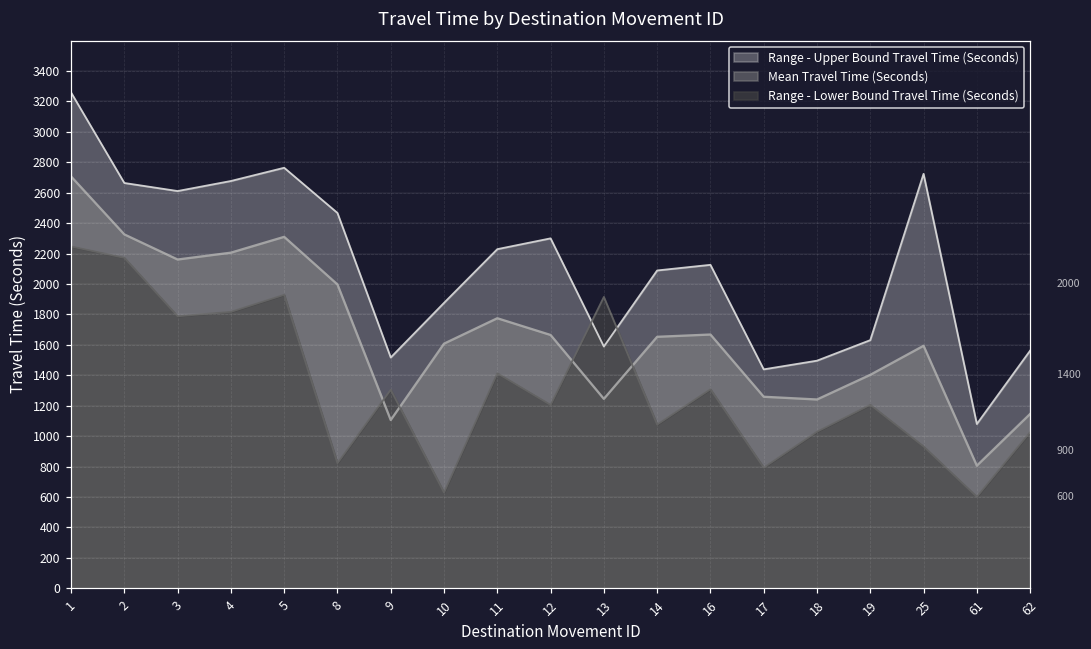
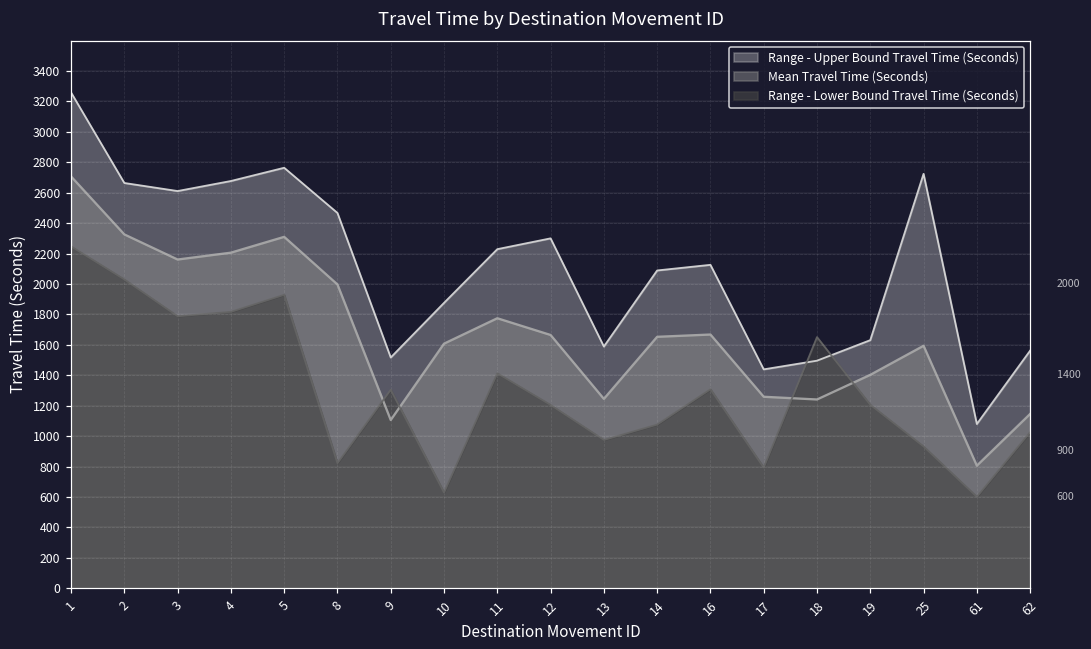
  {
    "Range - Lower Bound Travel Time (Seconds)": {
      "1": 2250,
-     "2": 2170,
+     "2": 2030,
      "3": 1790,
      "4": 1820,
      "5": 1930,
      "8": 820,
      "9": 1310,
      "10": 630,
      "11": 1410,
      "12": 1210,
-     "13": 1920,
+     "13": 980,
      "14": 1080,
      "16": 1310,
      "17": 790,
-     "18": 1030,
+     "18": 1650,
      "19": 1210,
      "25": 930,
      "61": 600,
      "62": 1030
    }
  }
